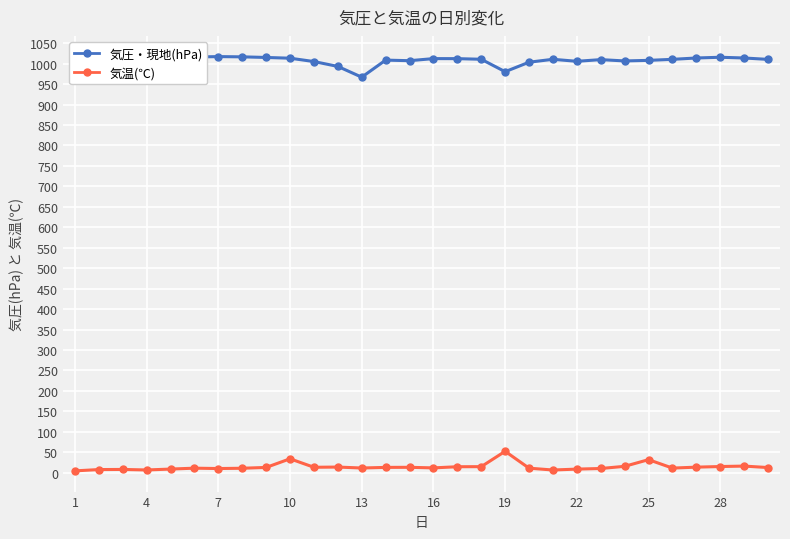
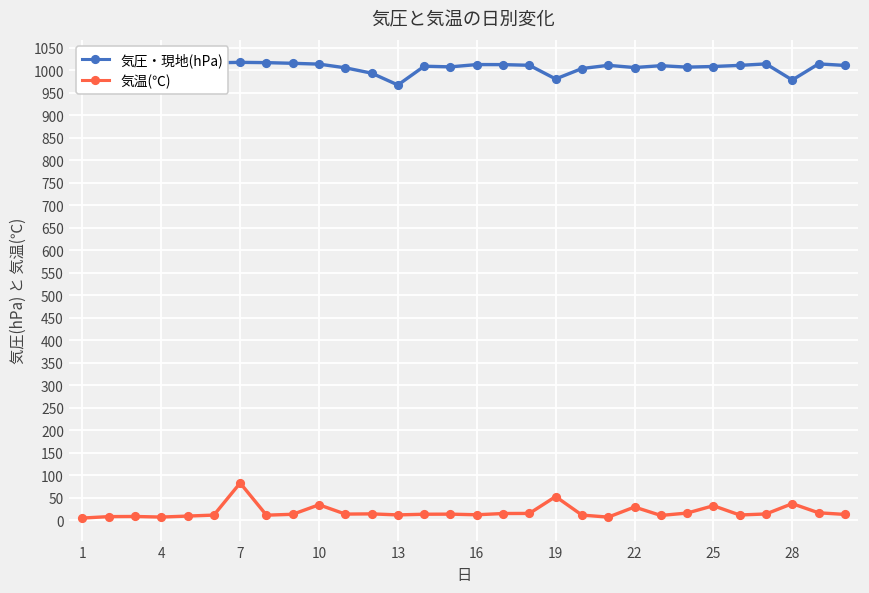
  {
    "気圧・現地(hPa)": {
      "7": 1020,
      "10": 1010,
      "13": 970,
      "16": 1010,
      "19": 980,
      "22": 1010,
      "25": 1010,
-     "28": 1020
+     "28": 980
    },
    "気温(℃)": {
      "1": 0,
      "4": 10,
-     "7": 10,
+     "7": 80,
      "10": 30,
      "13": 10,
      "16": 10,
      "19": 50,
-     "22": 10,
+     "22": 30,
      "25": 30,
-     "28": 20
+     "28": 40
    }
  }
